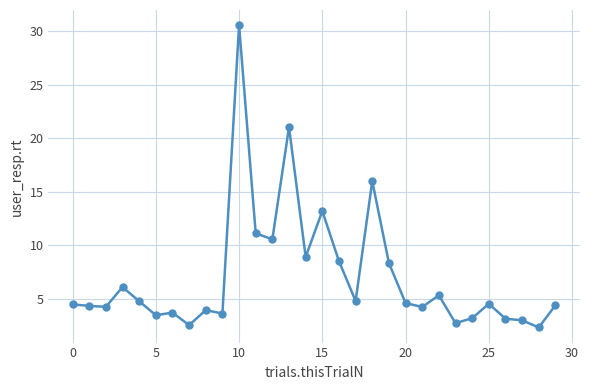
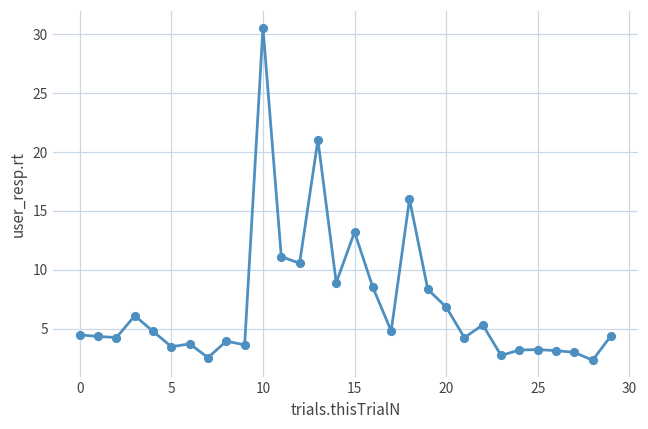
  {
    "0": 4.5,
    "5": 3.5,
    "10": 30.6,
    "15": 13.2,
-   "20": 4.6,
-   "25": 4.5
+   "20": 6.8,
+   "25": 3.2
  }
